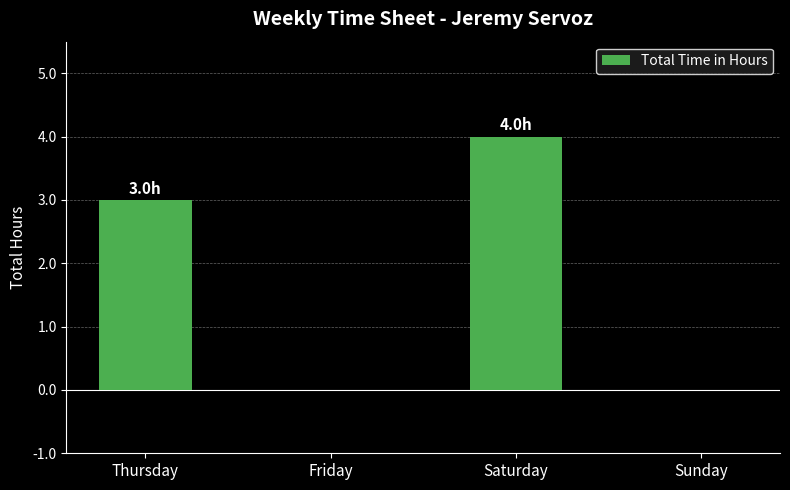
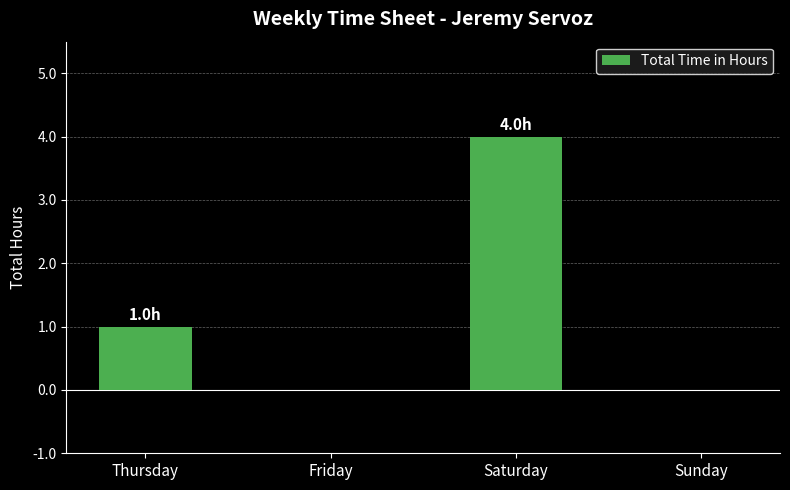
  {
-   "Thursday": "3.0h",
+   "Thursday": "1.0h",
    "Saturday": "4.0h"
  }
